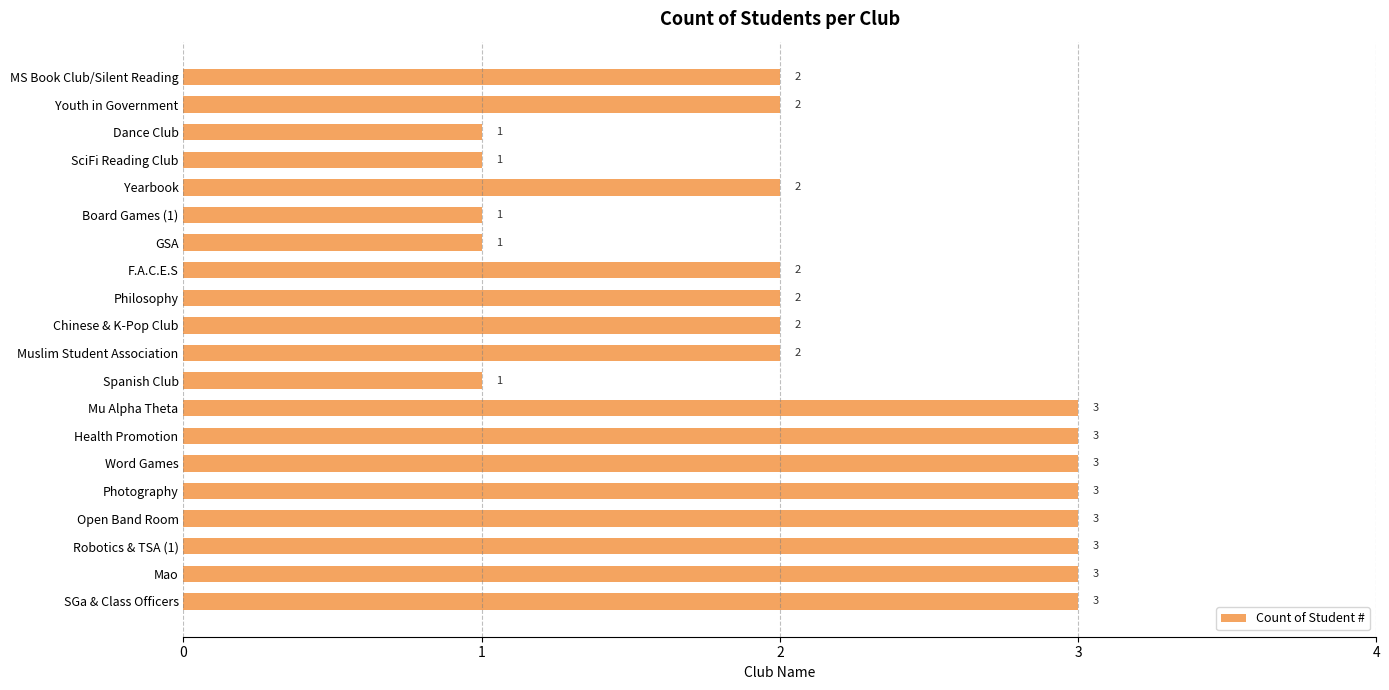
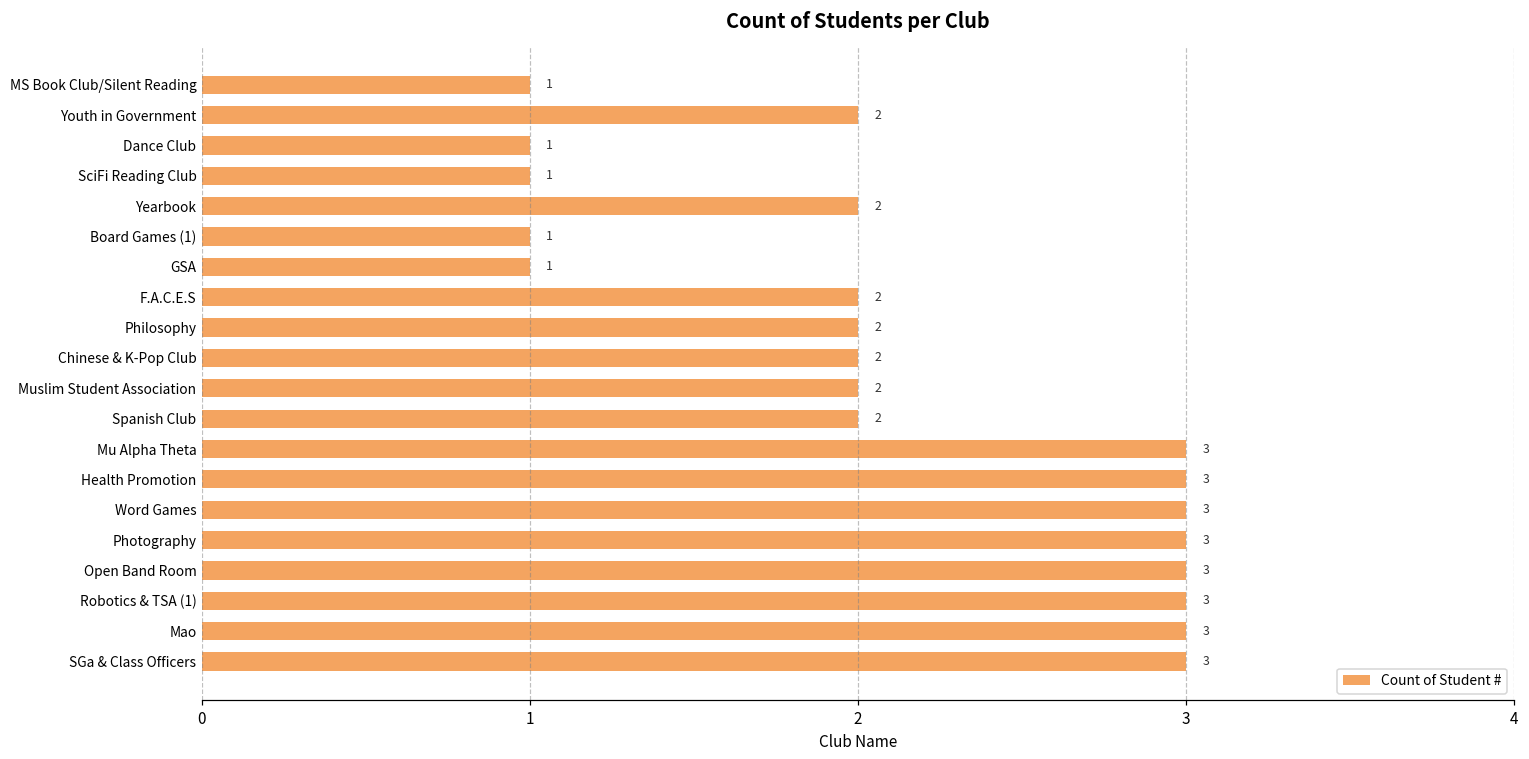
  {
-   "MS Book Club/Silent Reading": 2,
+   "MS Book Club/Silent Reading": 1,
    "Youth in Government": 2,
    "Dance Club": 1,
    "SciFi Reading Club": 1,
    "Yearbook": 2,
    "Board Games (1)": 1,
    "GSA": 1,
    "F.A.C.E.S": 2,
    "Philosophy": 2,
    "Chinese & K-Pop Club": 2,
    "Muslim Student Association": 2,
-   "Spanish Club": 1,
+   "Spanish Club": 2,
    "Mu Alpha Theta": 3,
    "Health Promotion": 3,
    "Word Games": 3,
    "Photography": 3,
    "Open Band Room": 3,
    "Robotics & TSA (1)": 3,
    "Mao": 3,
    "SGa & Class Officers": 3
  }
